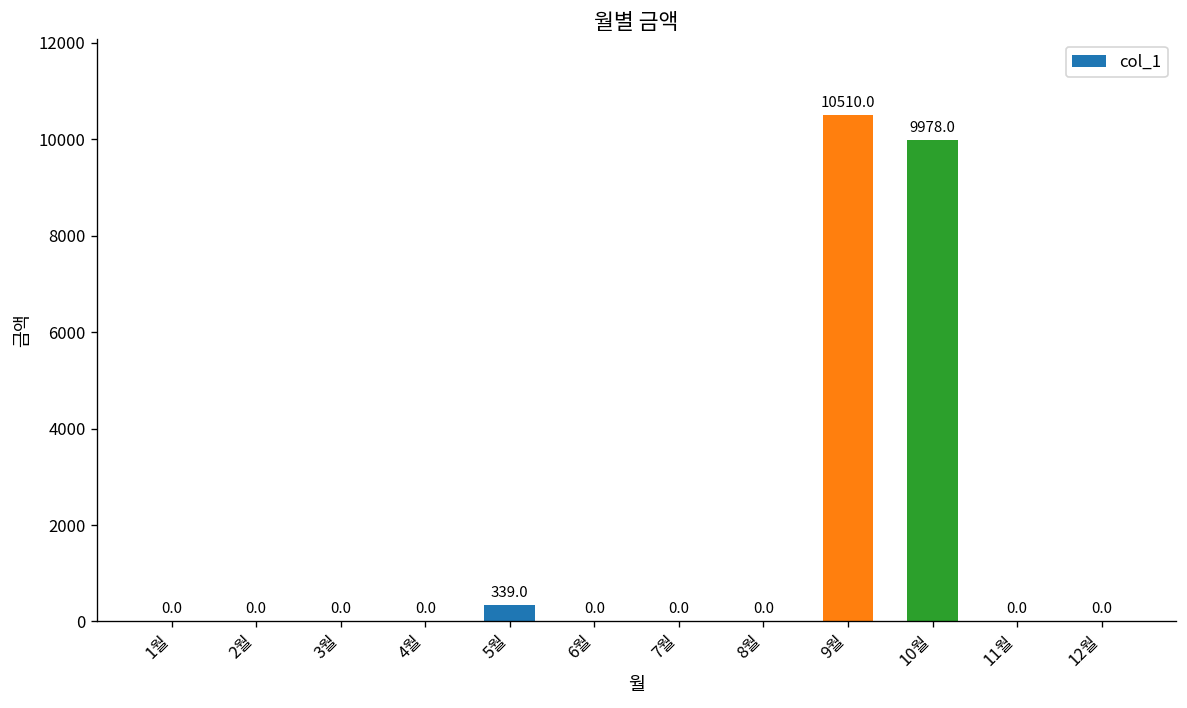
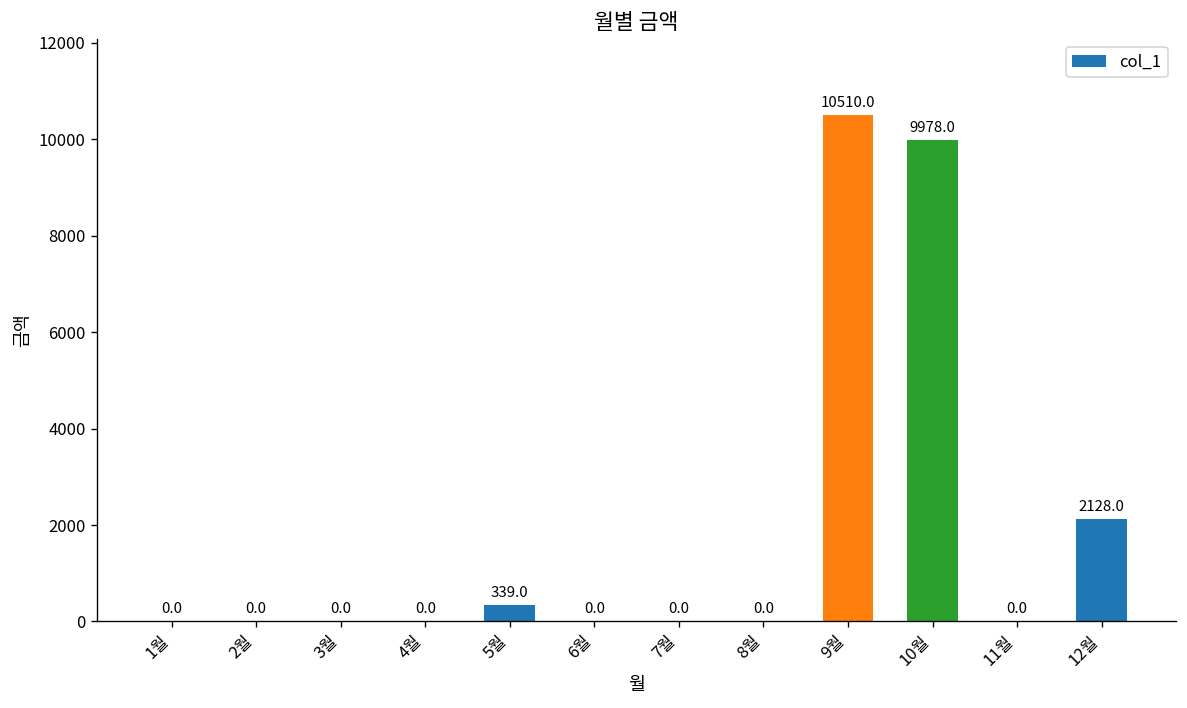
  {
    "1월": 0.0,
    "2월": 0.0,
    "3월": 0.0,
    "4월": 0.0,
    "5월": 339.0,
    "6월": 0.0,
    "7월": 0.0,
    "8월": 0.0,
    "9월": 10510.0,
    "10월": 9978.0,
    "11월": 0.0,
-   "12월": 0.0
+   "12월": 2128.0
  }
